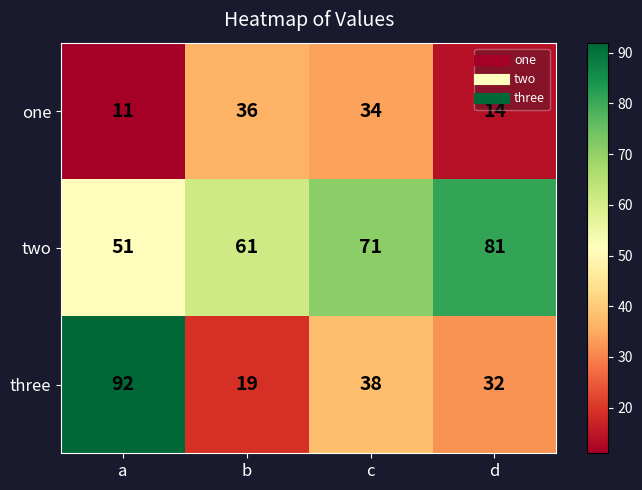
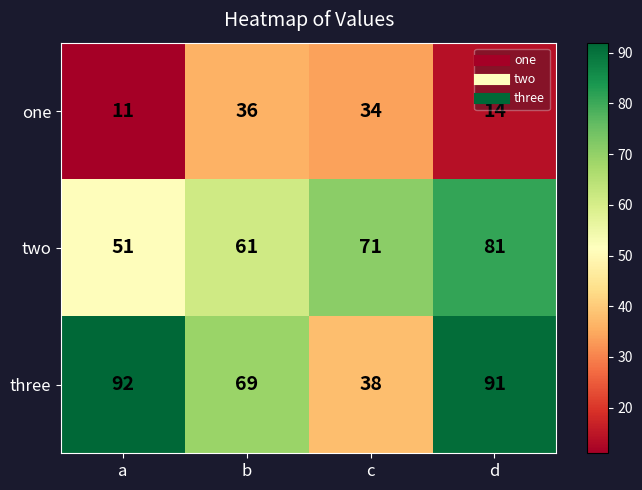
  {
    "one": {
      "a": 11,
      "b": 36,
      "c": 34
    },
    "two": {
      "a": 51,
      "b": 61,
      "c": 71,
      "d": 81
    },
    "three": {
      "a": 92,
-     "b": 19,
+     "b": 69,
      "c": 38,
-     "d": 32
+     "d": 91
    }
  }
